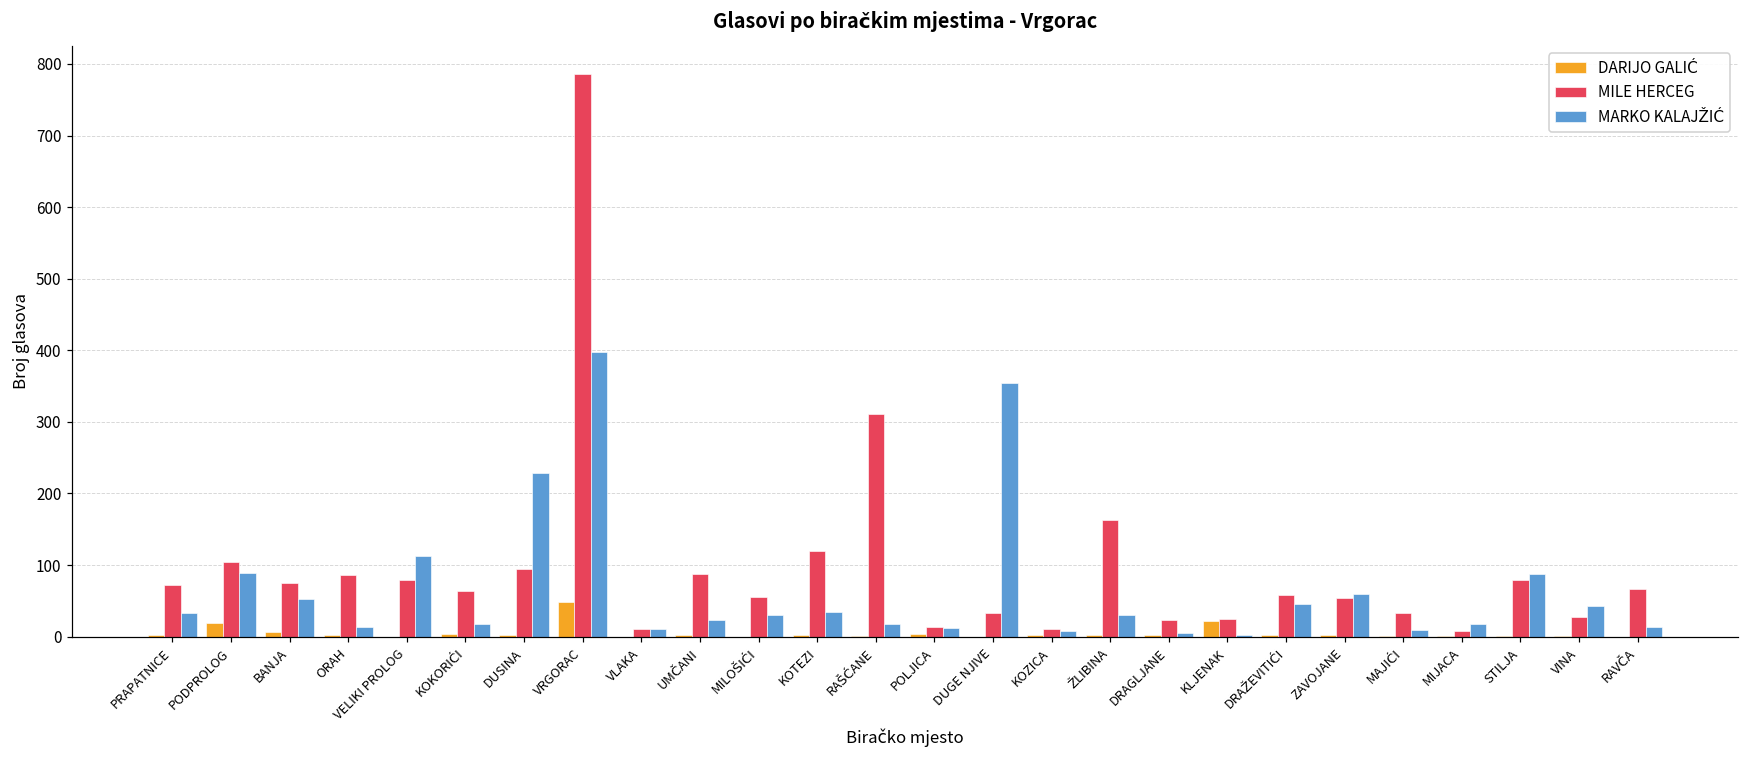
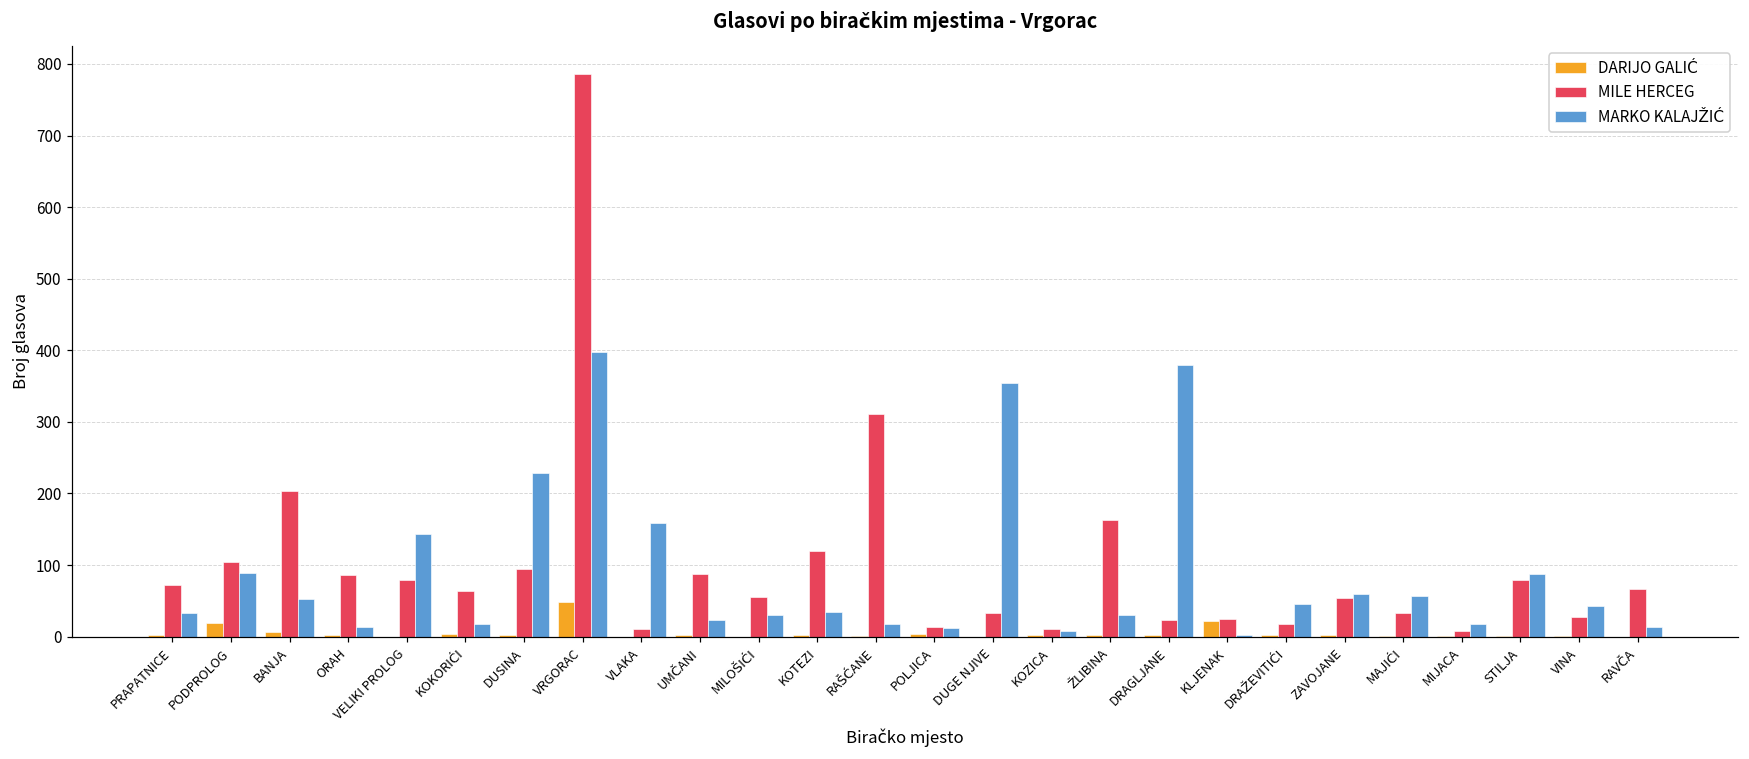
  {
    "DARIJO GALIĆ": {
      "PODPROLOG": 20,
      "BANJA": 10,
      "VELIKI PROLOG": 0,
      "KOKORIĆI": 0,
      "VRGORAC": 50,
      "VLAKA": 0,
      "MILOŠIĆI": 0,
      "POLJICA": 0,
      "DUGE NJIVE": 0,
      "KLJENAK": 20,
      "RAVČA": 0
    },
    "MILE HERCEG": {
      "PRAPATNICE": 70,
      "PODPROLOG": 100,
-     "BANJA": 80,
+     "BANJA": 200,
      "ORAH": 90,
      "VELIKI PROLOG": 80,
      "KOKORIĆI": 60,
      "DUSINA": 100,
      "VRGORAC": 790,
      "VLAKA": 10,
      "UMČANI": 90,
      "MILOŠIĆI": 60,
      "KOTEZI": 120,
      "RAŠĆANE": 310,
      "POLJICA": 10,
      "DUGE NJIVE": 30,
      "KOZICA": 10,
      "ŽLIBINA": 160,
      "DRAGLJANE": 20,
      "KLJENAK": 30,
-     "DRAŽEVITIĆI": 60,
+     "DRAŽEVITIĆI": 20,
      "ZAVOJANE": 50,
      "MAJIĆI": 30,
      "MIJACA": 10,
      "STILJA": 80,
      "VINA": 30,
      "RAVČA": 70
    },
    "MARKO KALAJŽIĆ": {
      "PRAPATNICE": 30,
      "PODPROLOG": 90,
      "BANJA": 50,
      "ORAH": 10,
-     "VELIKI PROLOG": 110,
+     "VELIKI PROLOG": 140,
      "KOKORIĆI": 20,
      "DUSINA": 230,
      "VRGORAC": 400,
-     "VLAKA": 10,
+     "VLAKA": 160,
      "UMČANI": 20,
      "MILOŠIĆI": 30,
      "KOTEZI": 30,
      "RAŠĆANE": 20,
      "POLJICA": 10,
      "DUGE NJIVE": 350,
      "KOZICA": 10,
      "ŽLIBINA": 30,
-     "DRAGLJANE": 10,
+     "DRAGLJANE": 380,
      "DRAŽEVITIĆI": 50,
      "ZAVOJANE": 60,
-     "MAJIĆI": 10,
+     "MAJIĆI": 60,
      "MIJACA": 20,
      "STILJA": 90,
      "VINA": 40,
      "RAVČA": 10
    }
  }
